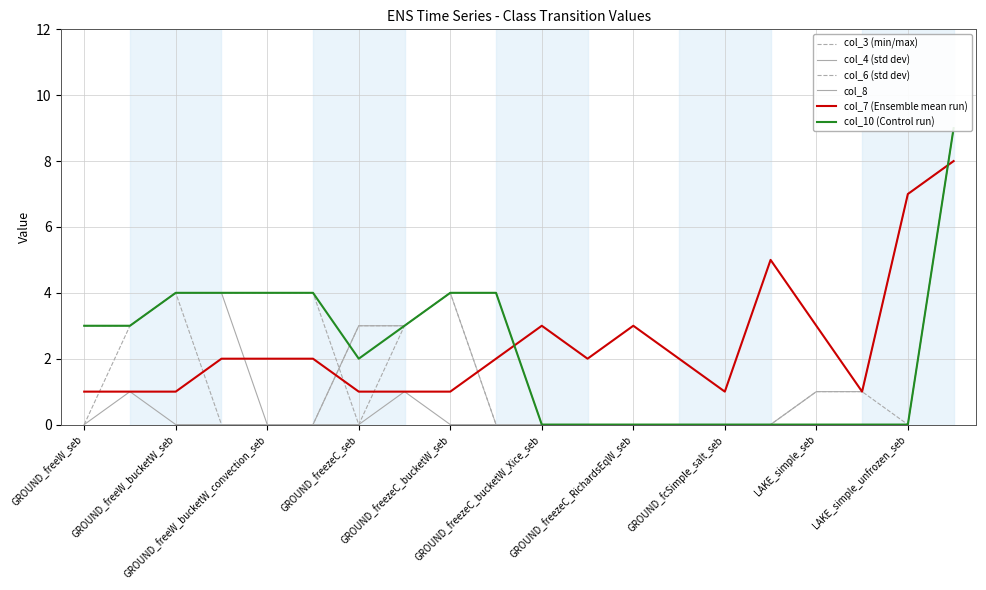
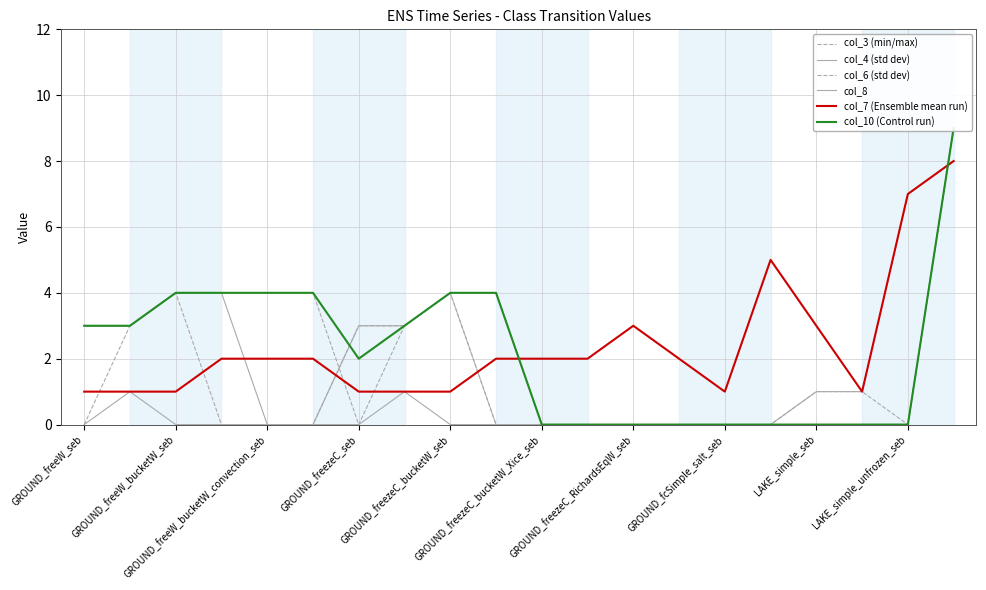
  {
    "col_7 (Ensemble mean run)": {
      "GROUND_freeW_seb": 1,
      "GROUND_freeW_bucketW_seb": 1,
      "GROUND_freeW_bucketW_convection_seb": 2,
      "GROUND_freezeC_seb": 1,
      "GROUND_freezeC_bucketW_seb": 1,
-     "GROUND_freezeC_bucketW_Xice_seb": 3,
+     "GROUND_freezeC_bucketW_Xice_seb": 2,
      "GROUND_freezeC_RichardsEqW_seb": 3,
      "GROUND_fcSimple_salt_seb": 1,
      "LAKE_simple_seb": 3
    },
    "col_10 (Control run)": {
      "GROUND_freezeC_seb": 2
    }
  }
